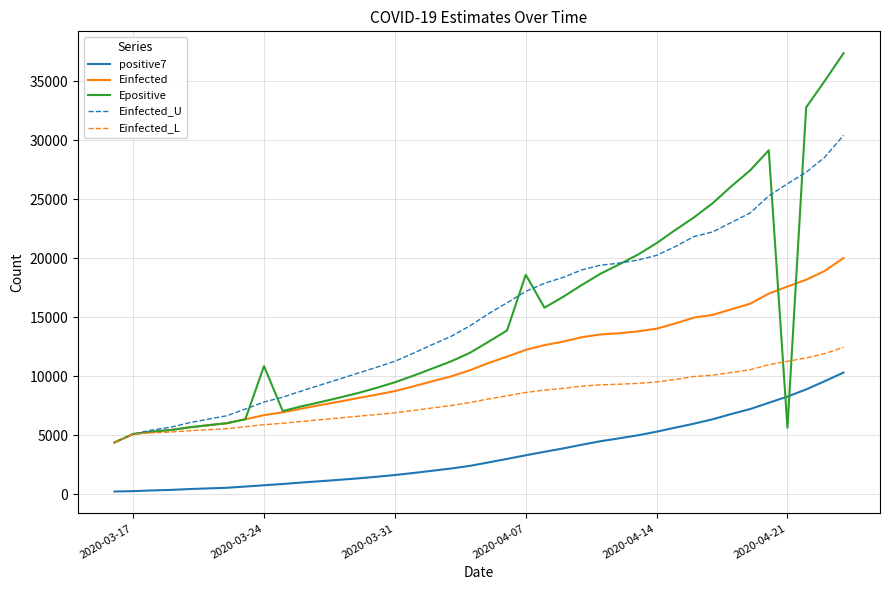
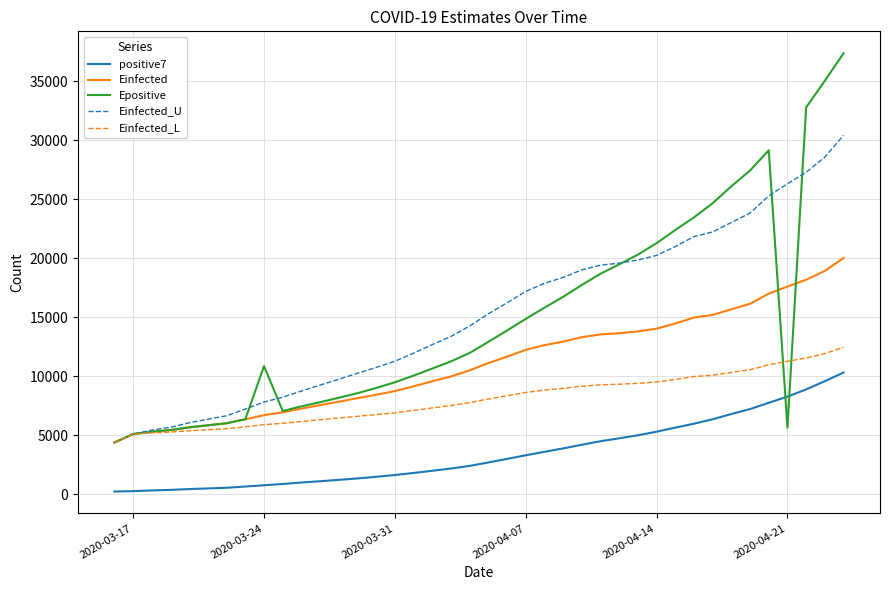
  {
    "Epositive": {
      "2020-03-24": 10900,
      "2020-03-31": 9500,
-     "2020-04-07": 18600,
+     "2020-04-07": 14900,
      "2020-04-14": 21300,
      "2020-04-21": 5600
    }
  }
